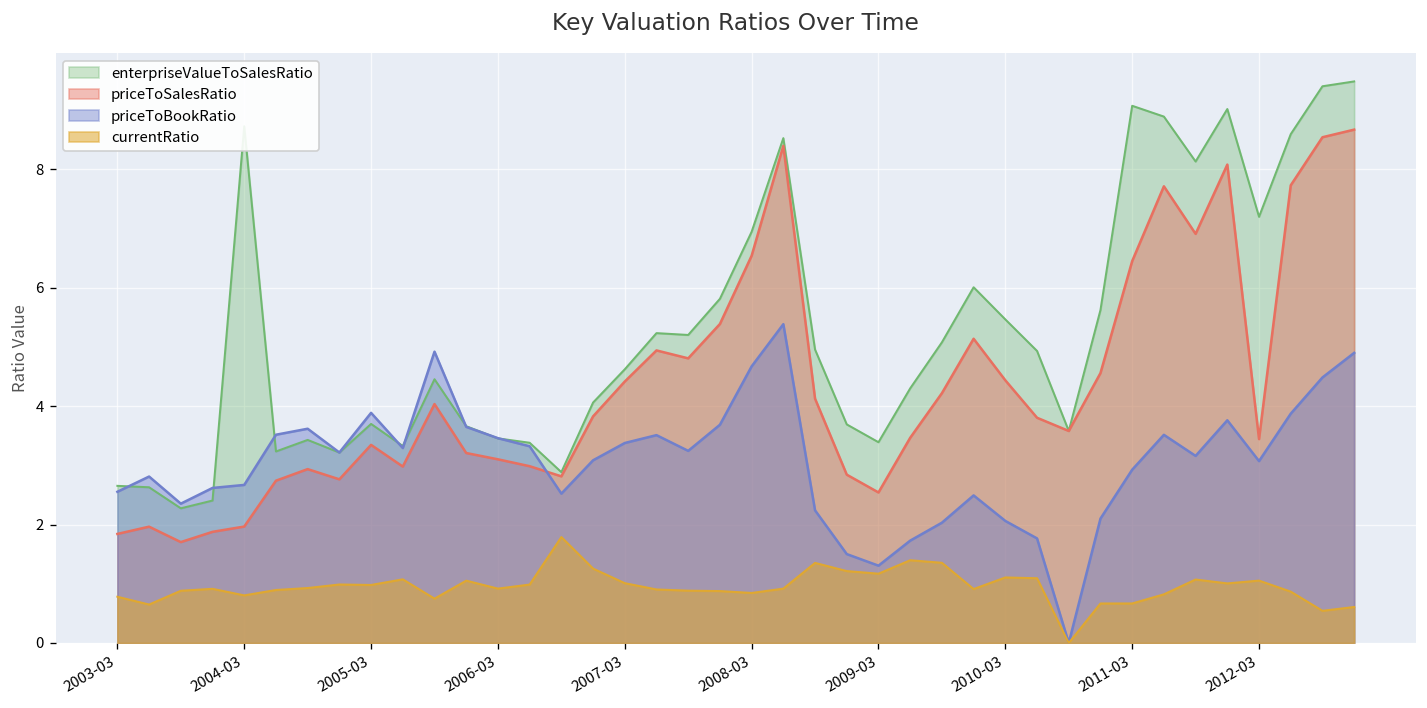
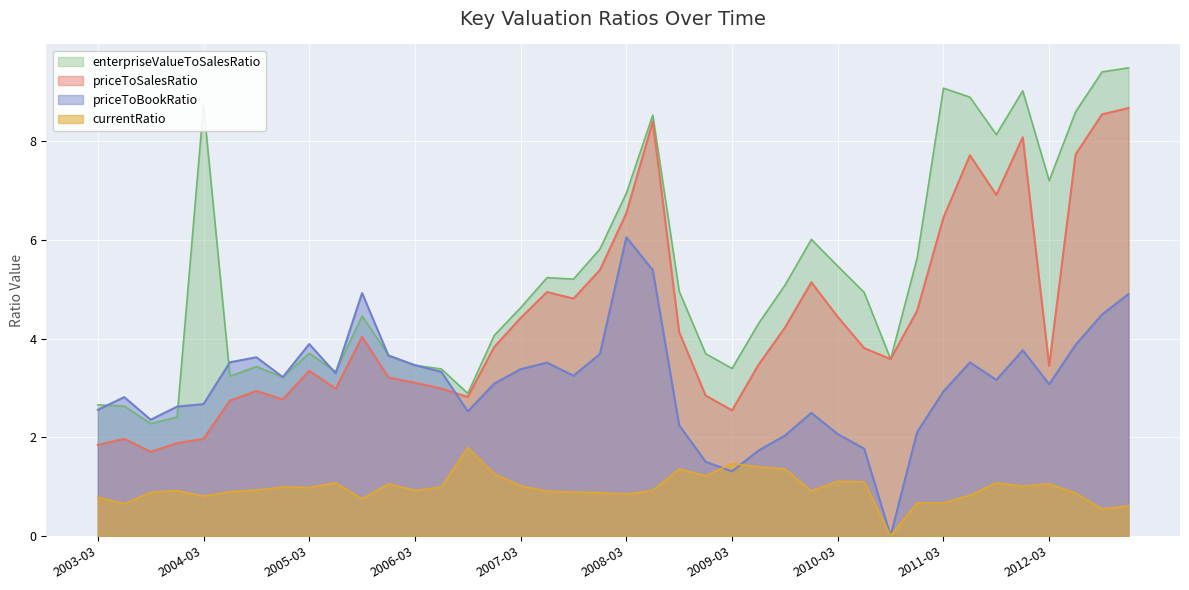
  {
    "enterpriseValueToSalesRatio": {
      "2003-03": 2.7,
      "2005-03": 3.7,
      "2007-03": 4.6,
      "2008-03": 6.9,
      "2009-03": 3.4,
      "2010-03": 5.5,
      "2011-03": 9.1,
      "2012-03": 7.2
    },
    "priceToSalesRatio": {
      "2003-03": 1.8,
      "2004-03": 2.0,
      "2005-03": 3.3,
      "2006-03": 3.1,
      "2007-03": 4.4,
      "2008-03": 6.5,
      "2009-03": 2.5,
      "2010-03": 4.4,
      "2011-03": 6.5,
      "2012-03": 3.4
    },
    "priceToBookRatio": {
      "2003-03": 2.6,
      "2004-03": 2.7,
      "2005-03": 3.9,
      "2007-03": 3.4,
-     "2008-03": 4.7,
+     "2008-03": 6.1,
      "2009-03": 1.3,
      "2010-03": 2.1,
      "2011-03": 2.9,
      "2012-03": 3.1
    },
    "currentRatio": {
      "2003-03": 0.8,
      "2004-03": 0.8,
      "2005-03": 1.0,
      "2006-03": 0.9,
      "2007-03": 1.0,
      "2008-03": 0.8,
-     "2009-03": 1.2,
+     "2009-03": 1.5,
      "2010-03": 1.1,
      "2011-03": 0.7,
      "2012-03": 1.1
    }
  }
